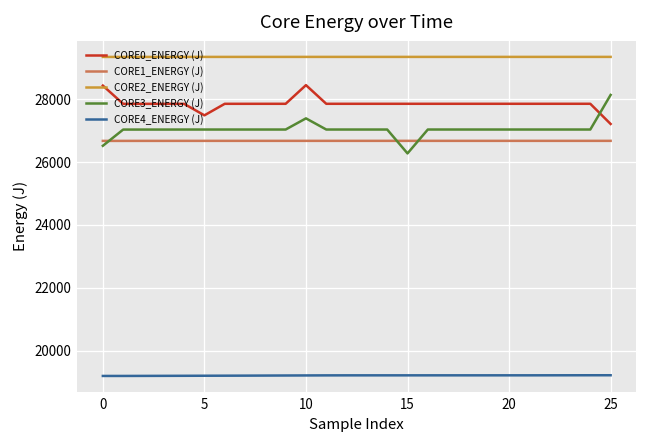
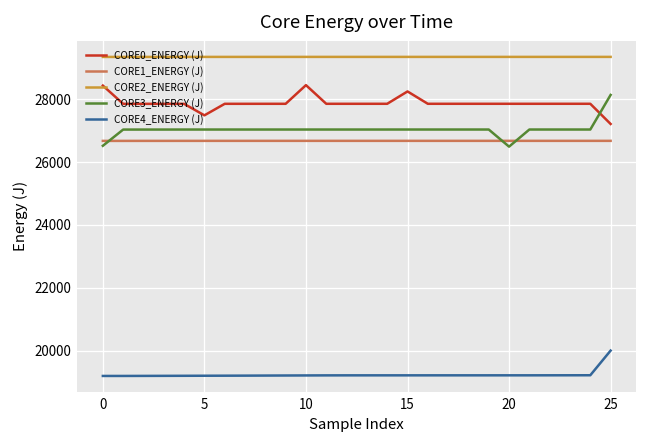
  {
    "CORE0_ENERGY (J)": {
      "0": 28400,
      "5": 27500,
      "10": 28500,
-     "15": 27900,
+     "15": 28200,
      "20": 27900,
      "25": 27200
    },
    "CORE3_ENERGY (J)": {
      "0": 26500,
      "5": 27000,
-     "10": 27400,
-     "15": 26300,
-     "20": 27000,
+     "10": 27000,
+     "15": 27000,
+     "20": 26500,
      "25": 28100
    },
    "CORE4_ENERGY (J)": {
      "0": 19200,
      "5": 19200,
      "10": 19200,
      "15": 19200,
      "20": 19200,
-     "25": 19200
+     "25": 20000
    }
  }
